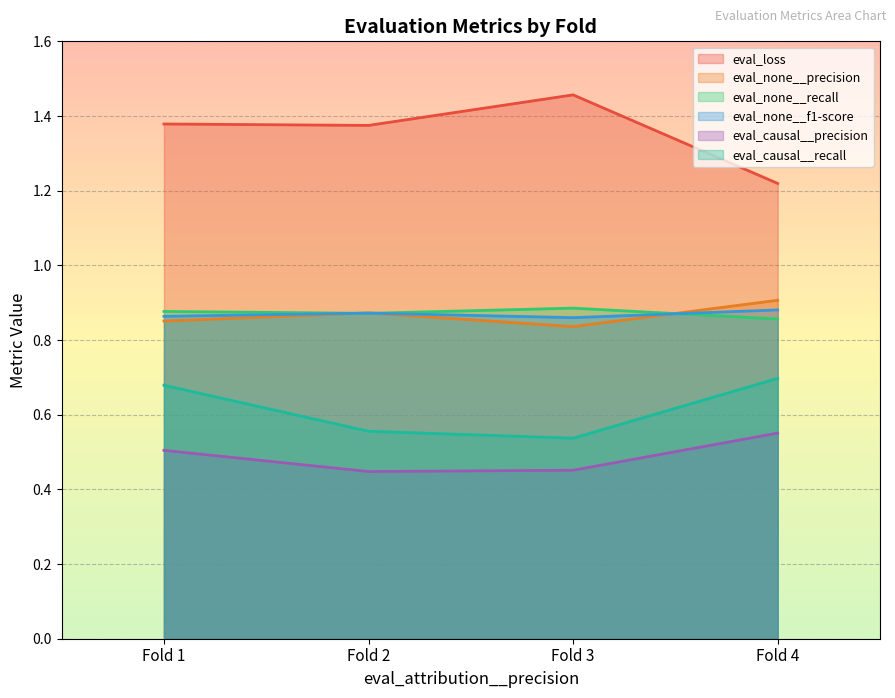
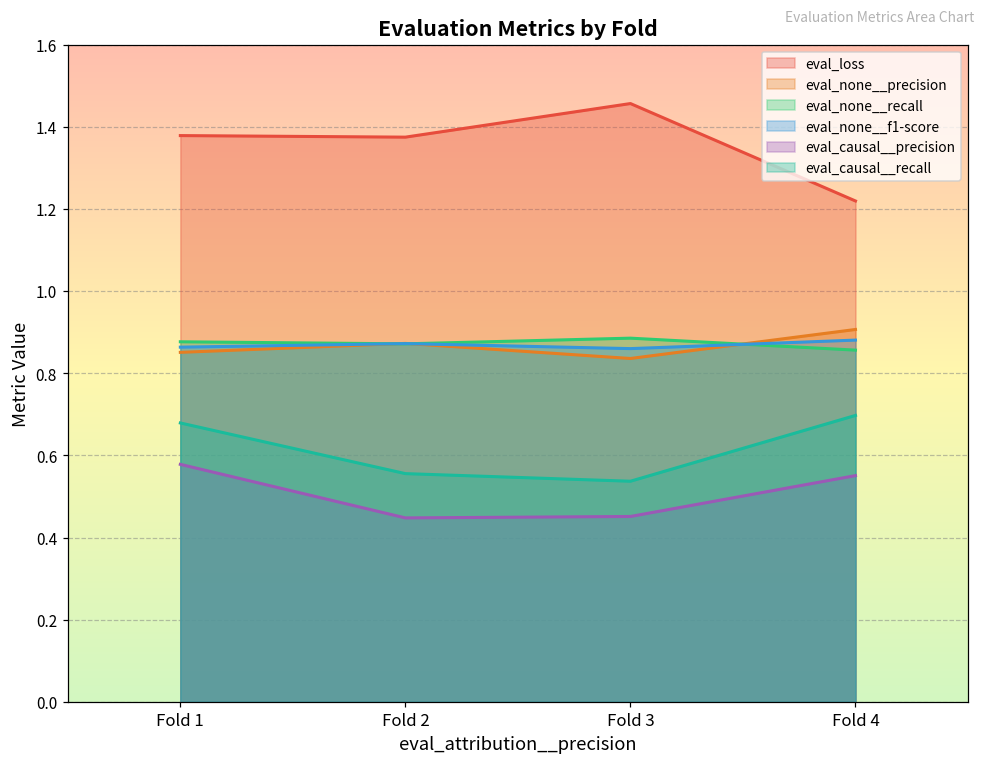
  {
    "eval_causal__precision": {
-     "Fold 1": 0.50,
+     "Fold 1": 0.58,
      "Fold 2": 0.45,
      "Fold 3": 0.45,
      "Fold 4": 0.55
    }
  }
